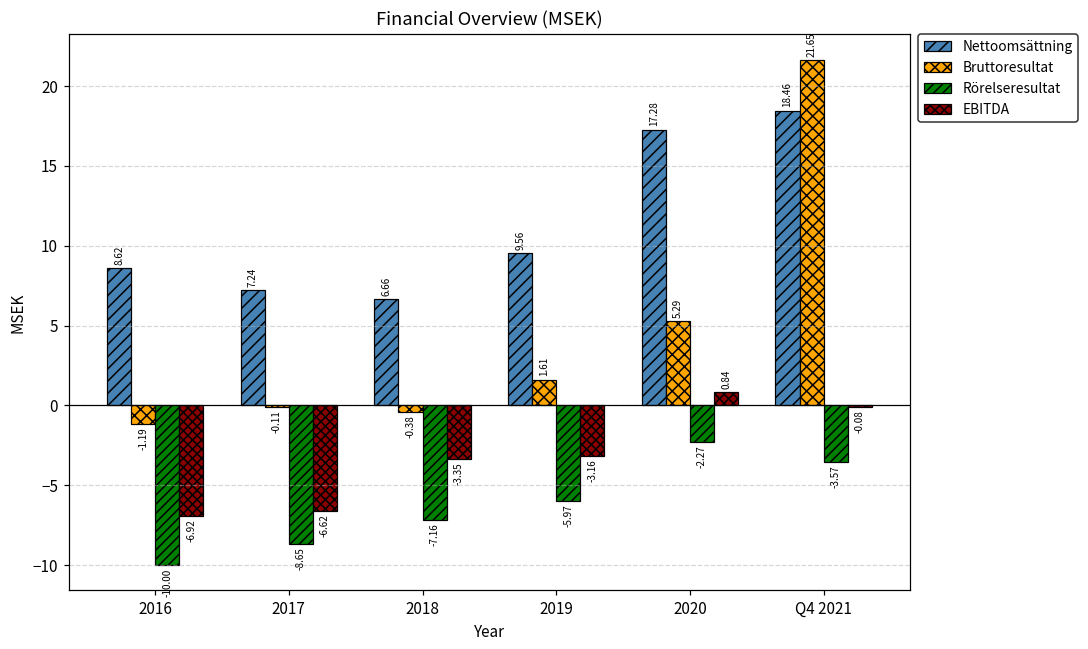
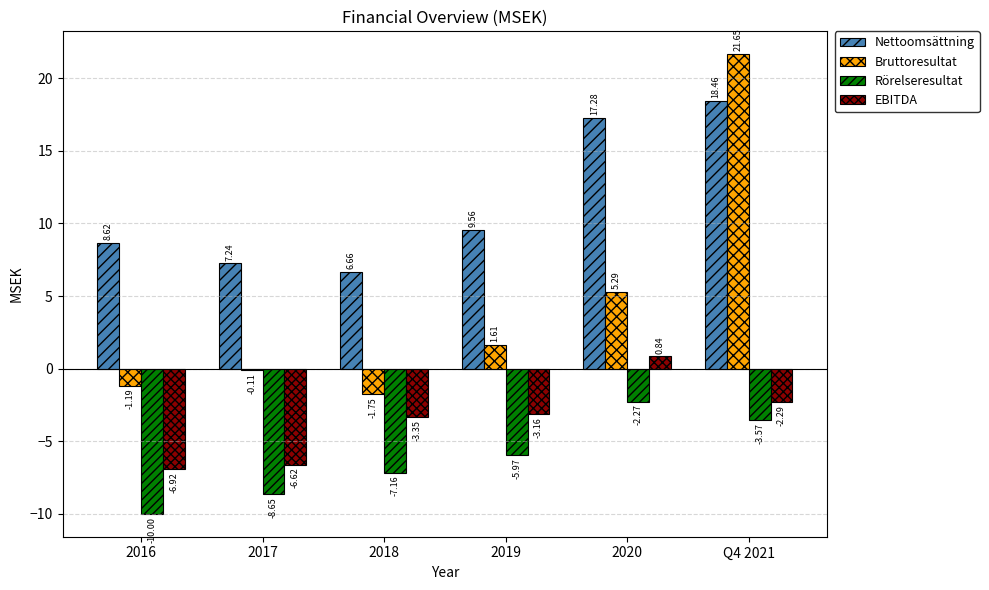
  {
    "Nettoomsättning": {
      "2016": 8.62,
      "2017": 7.24,
      "2018": 6.66,
      "2019": 9.56,
      "2020": 17.28,
      "Q4 2021": 18.46
    },
    "Bruttoresultat": {
      "2016": -1.19,
      "2017": -0.11,
-     "2018": -0.38,
+     "2018": -1.75,
      "2019": 1.61,
      "2020": 5.29,
      "Q4 2021": 21.65
    },
    "Rörelseresultat": {
      "2016": -10.00,
      "2017": -8.65,
      "2018": -7.16,
      "2019": -5.97,
      "2020": -2.27,
      "Q4 2021": -3.57
    },
    "EBITDA": {
      "2016": -6.92,
      "2017": -6.62,
      "2018": -3.35,
      "2019": -3.16,
      "2020": 0.84,
-     "Q4 2021": -0.08
+     "Q4 2021": -2.29
    }
  }
